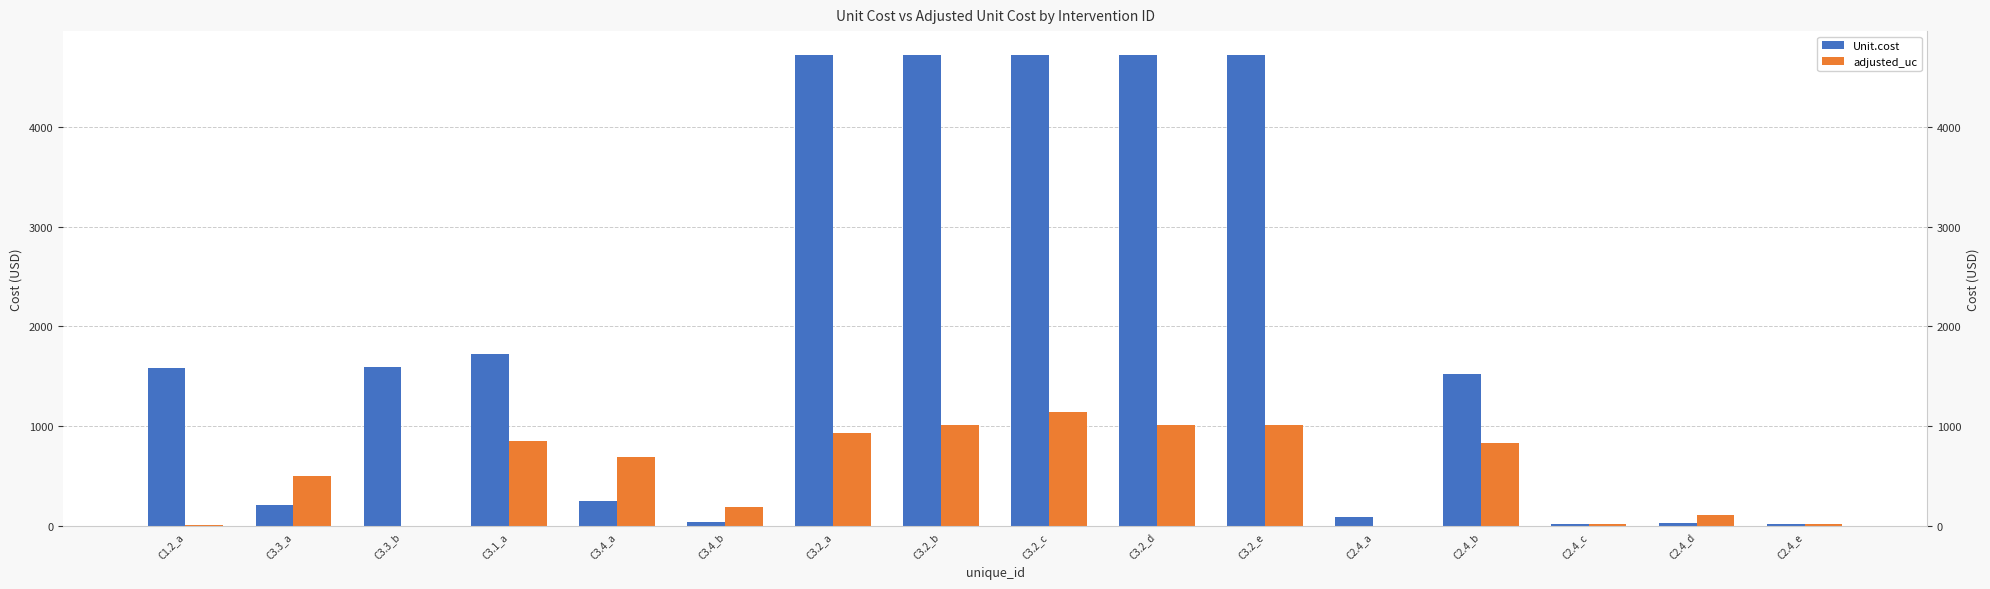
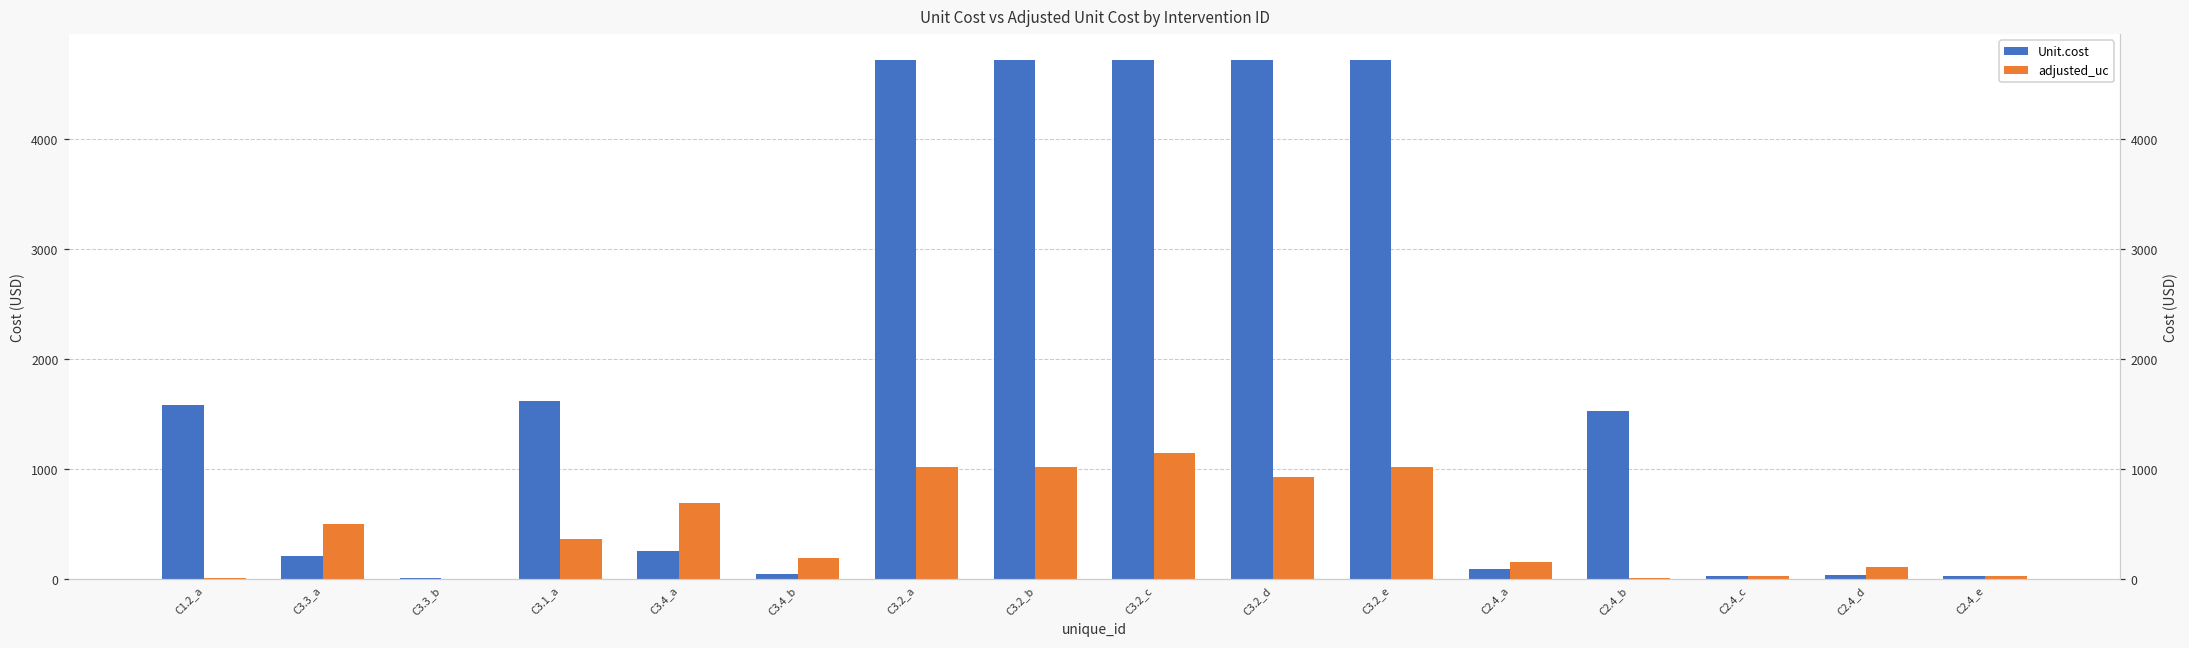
  {
    "Unit.cost": {
      "C1.2_a": 1600,
      "C3.3_a": 200,
-     "C3.3_b": 1600,
-     "C3.1_a": 1700,
+     "C3.3_b": 0,
+     "C3.1_a": 1600,
      "C3.4_a": 300,
      "C3.4_b": 0,
      "C3.2_a": 4700,
      "C3.2_b": 4700,
      "C3.2_c": 4700,
      "C3.2_d": 4700,
      "C3.2_e": 4700,
      "C2.4_a": 100,
      "C2.4_b": 1500,
      "C2.4_d": 0
    },
    "adjusted_uc": {
      "C3.3_a": 500,
-     "C3.1_a": 900,
+     "C3.1_a": 400,
      "C3.4_a": 700,
      "C3.4_b": 200,
-     "C3.2_a": 900,
+     "C3.2_a": 1000,
      "C3.2_b": 1000,
      "C3.2_c": 1100,
-     "C3.2_d": 1000,
+     "C3.2_d": 900,
      "C3.2_e": 1000,
-     "C2.4_a": 0,
-     "C2.4_b": 800,
+     "C2.4_a": 200,
+     "C2.4_b": 0,
      "C2.4_c": 0,
      "C2.4_d": 100,
      "C2.4_e": 0
    }
  }
